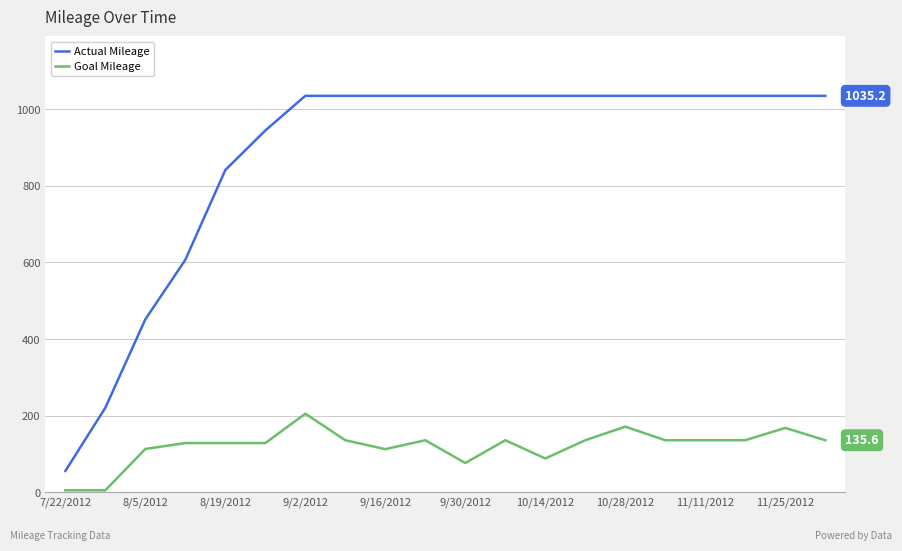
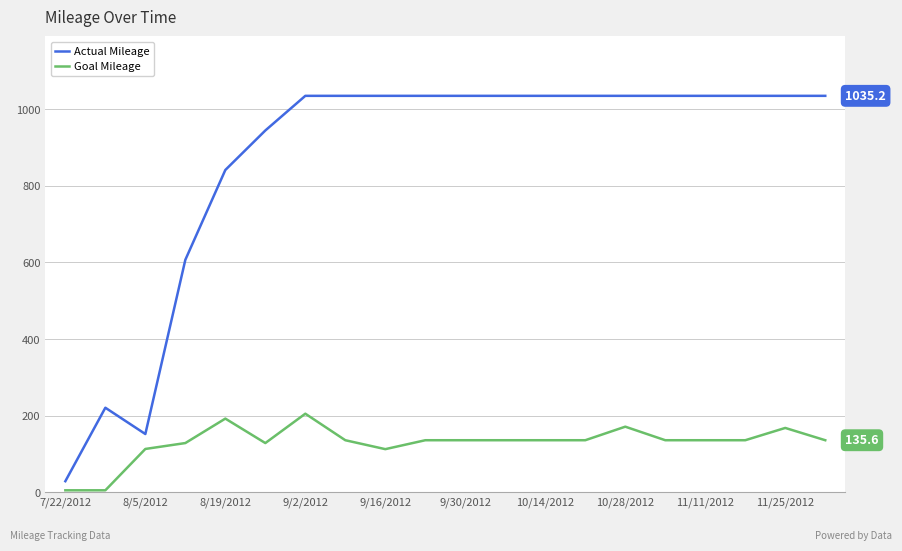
  {
    "Actual Mileage": {
-     "7/22/2012": 60,
-     "8/5/2012": 450,
+     "7/22/2012": 30,
+     "8/5/2012": 150,
      "8/19/2012": 840,
      "9/2/2012": 1040,
      "9/16/2012": 1040,
      "9/30/2012": 1040,
      "10/14/2012": 1040,
      "10/28/2012": 1040,
      "11/11/2012": 1040,
      "11/25/2012": 1040
    },
    "Goal Mileage": {
      "7/22/2012": 0,
      "8/5/2012": 110,
-     "8/19/2012": 130,
+     "8/19/2012": 190,
      "9/2/2012": 200,
      "9/16/2012": 110,
-     "9/30/2012": 80,
-     "10/14/2012": 90,
+     "9/30/2012": 140,
+     "10/14/2012": 140,
      "10/28/2012": 170,
      "11/11/2012": 140,
      "11/25/2012": 170
    }
  }
